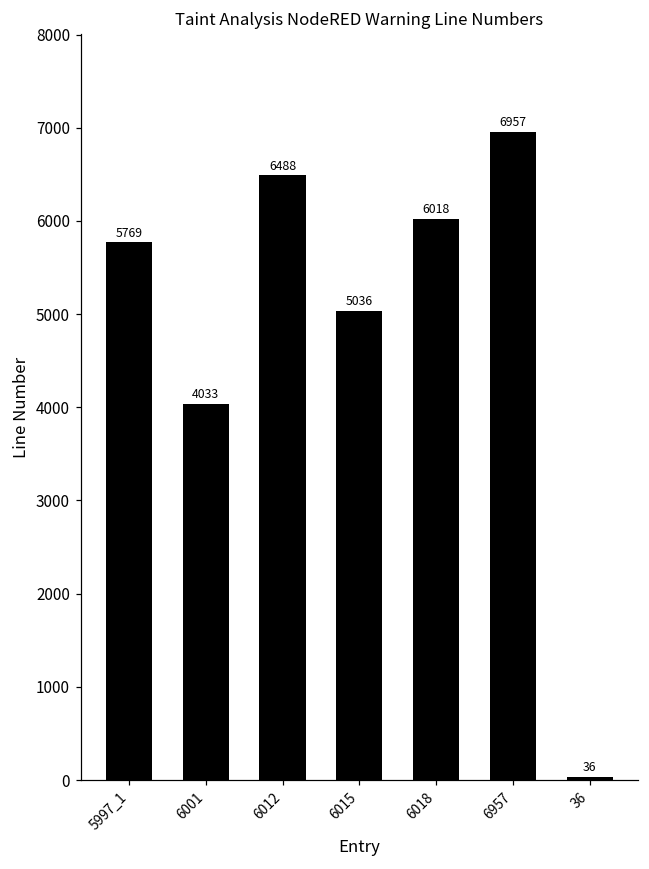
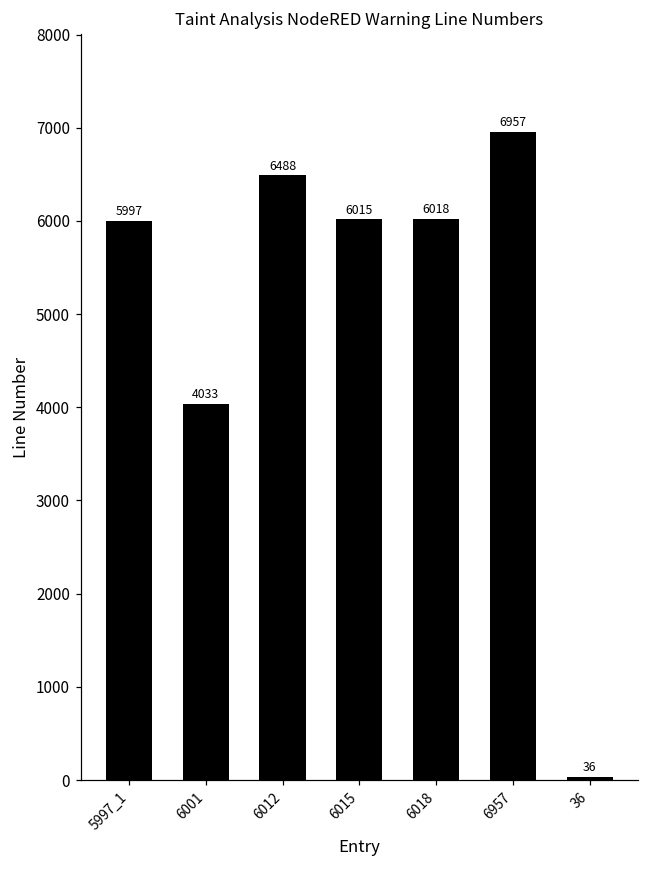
  {
-   "5997_1": 5769,
+   "5997_1": 5997,
    "6001": 4033,
    "6012": 6488,
-   "6015": 5036,
+   "6015": 6015,
    "6018": 6018,
    "6957": 6957,
    "36": 36
  }
